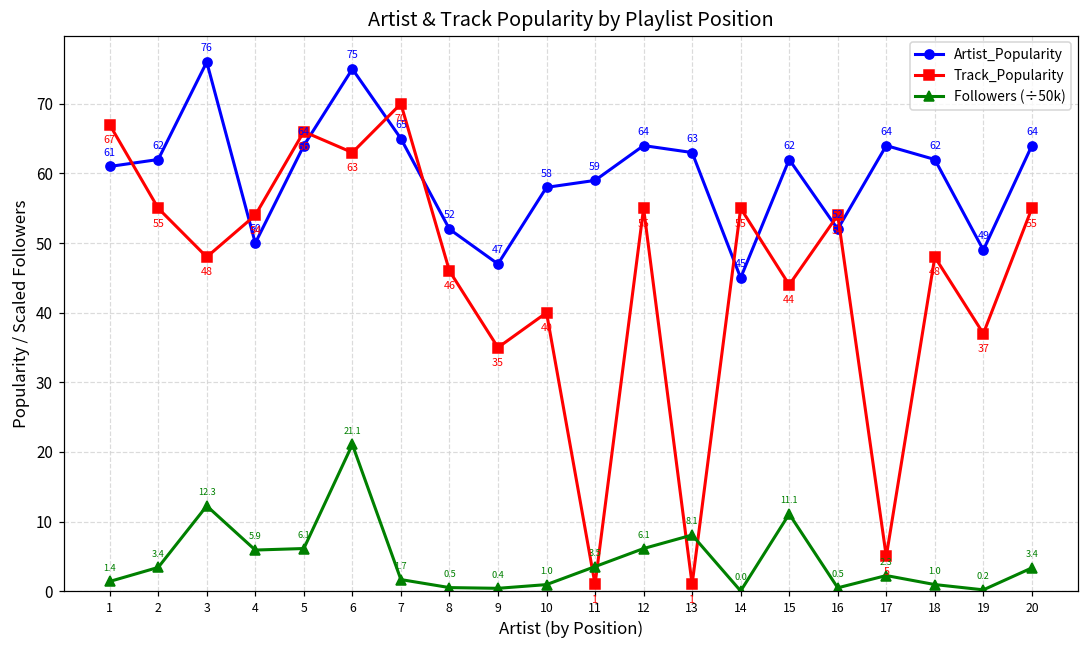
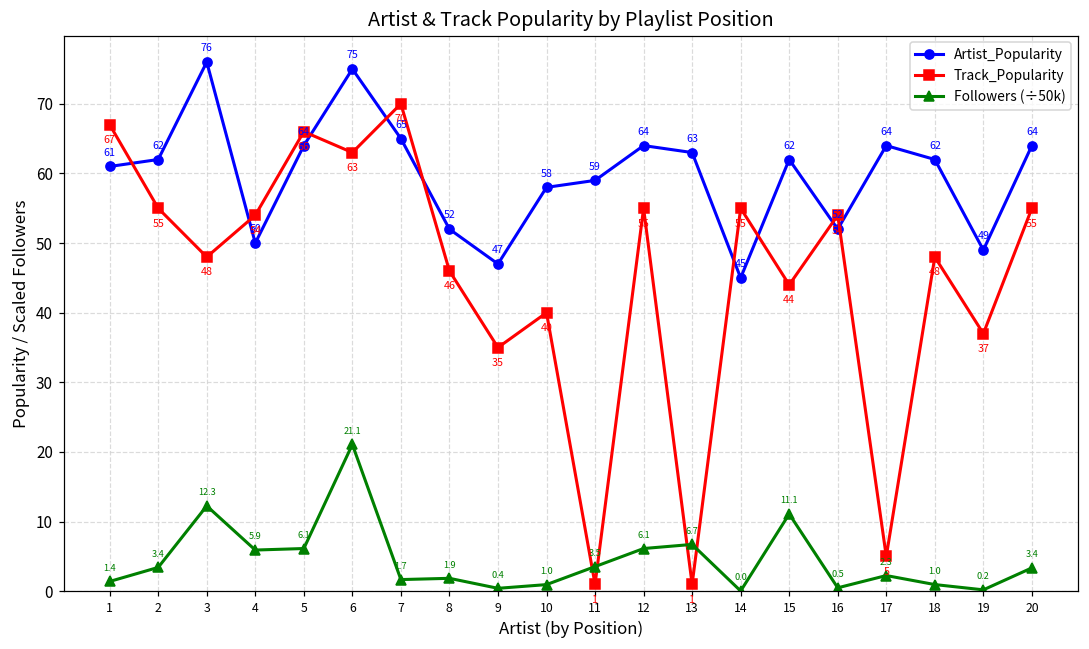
  {
    "Artist_Popularity": {
      "1": 61,
      "2": 62,
      "3": 76,
      "6": 75,
      "8": 52,
      "9": 47,
      "10": 58,
      "11": 59,
      "12": 64,
      "13": 63,
      "14": 45,
      "15": 62,
      "17": 64,
      "18": 62,
      "19": 49,
      "20": 64
    },
    "Track_Popularity": {
      "1": 67,
      "2": 55,
      "3": 48,
      "6": 63,
      "8": 46,
      "9": 35,
      "10": 40,
      "11": 1,
      "12": 55,
      "13": 1,
      "14": 55,
      "15": 44,
      "18": 48,
      "19": 37,
      "20": 55
    },
    "Followers (÷50k)": {
      "1": 1.4,
      "2": 3.4,
      "3": 12.3,
      "4": 5.9,
      "5": 6.1,
      "6": 21.1,
      "7": 1.7,
-     "8": 0.5,
+     "8": 1.9,
      "9": 0.4,
      "10": 1.0,
      "11": 3.5,
      "12": 6.1,
-     "13": 8.1,
+     "13": 6.7,
      "14": 0.0,
      "15": 11.1,
      "16": 0.5,
      "18": 1.0,
      "19": 0.2,
      "20": 3.4
    }
  }
